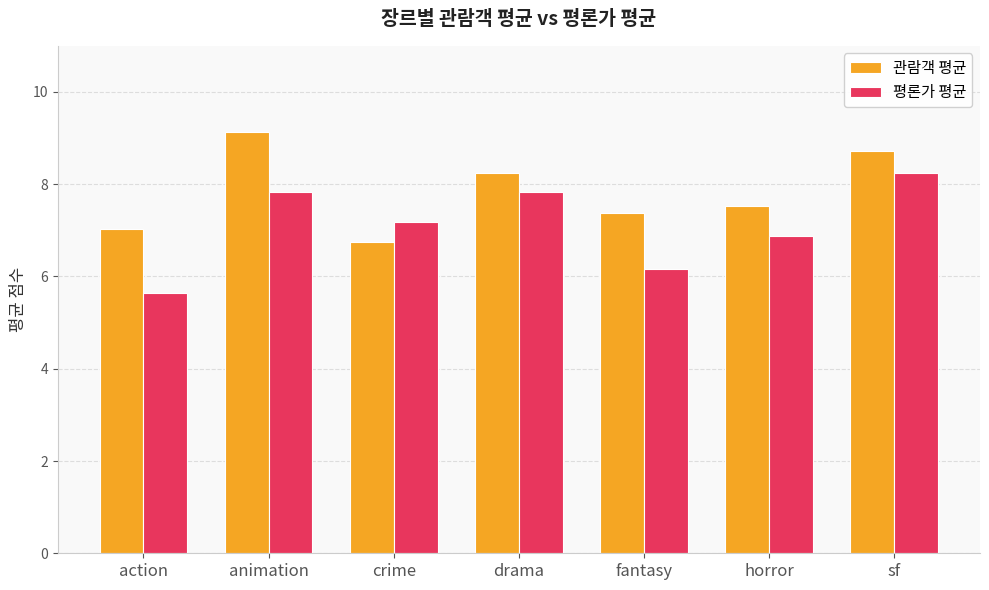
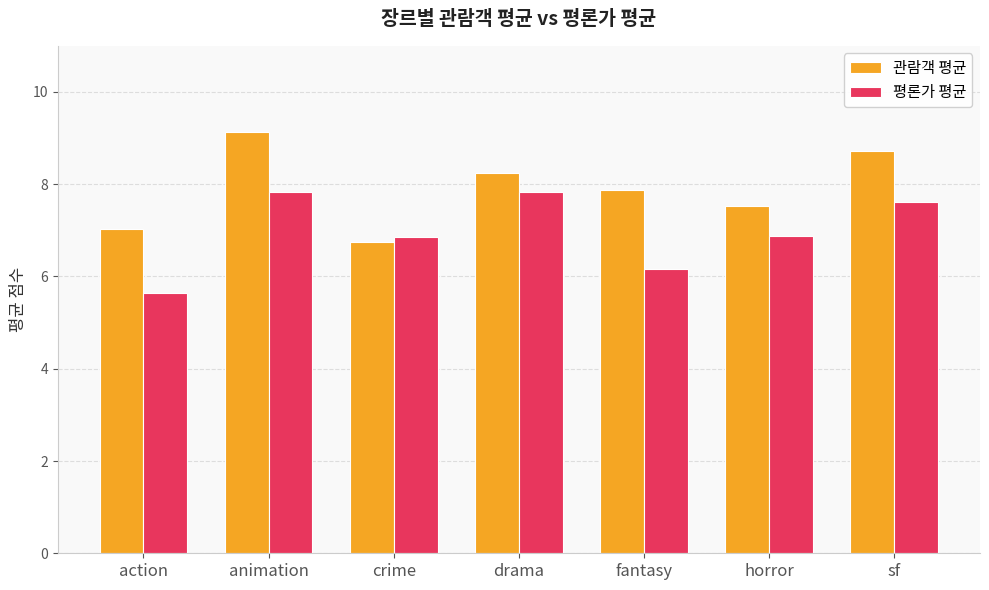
  {
    "관람객 평균": {
      "action": 7.0,
      "animation": 9.1,
      "crime": 6.7,
      "drama": 8.2,
-     "fantasy": 7.4,
+     "fantasy": 7.9,
      "horror": 7.5,
      "sf": 8.7
    },
    "평론가 평균": {
      "action": 5.6,
      "animation": 7.8,
-     "crime": 7.2,
+     "crime": 6.8,
      "drama": 7.8,
      "fantasy": 6.2,
      "horror": 6.9,
-     "sf": 8.2
+     "sf": 7.6
    }
  }
